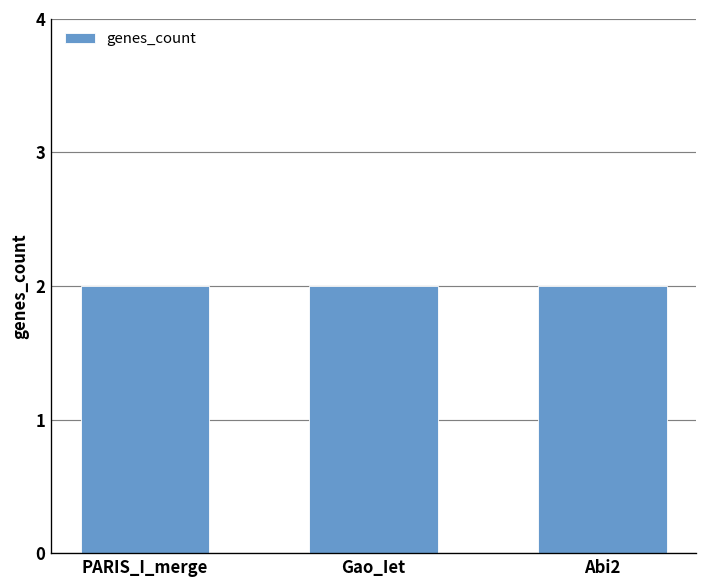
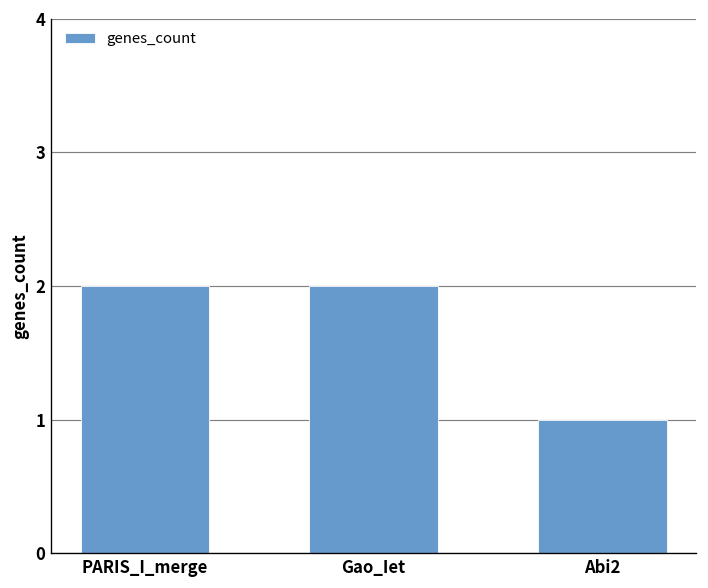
  {
    "PARIS_I_merge": 2,
    "Gao_Iet": 2,
-   "Abi2": 2
+   "Abi2": 1
  }
